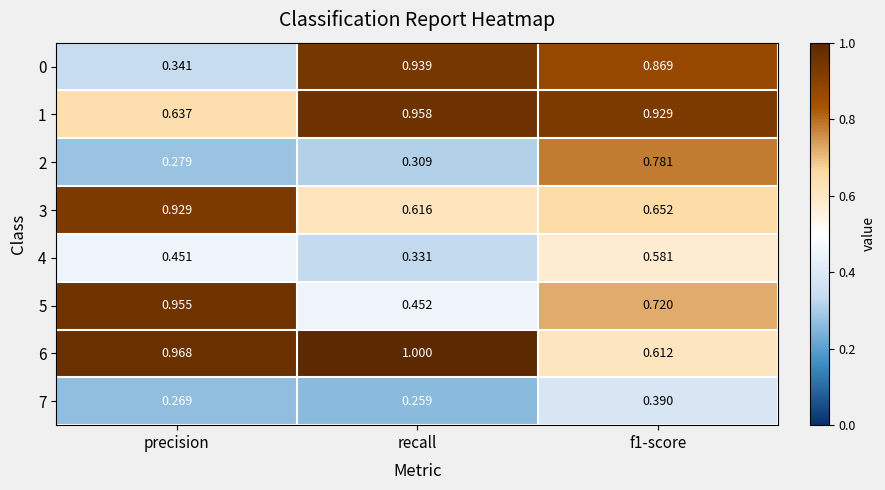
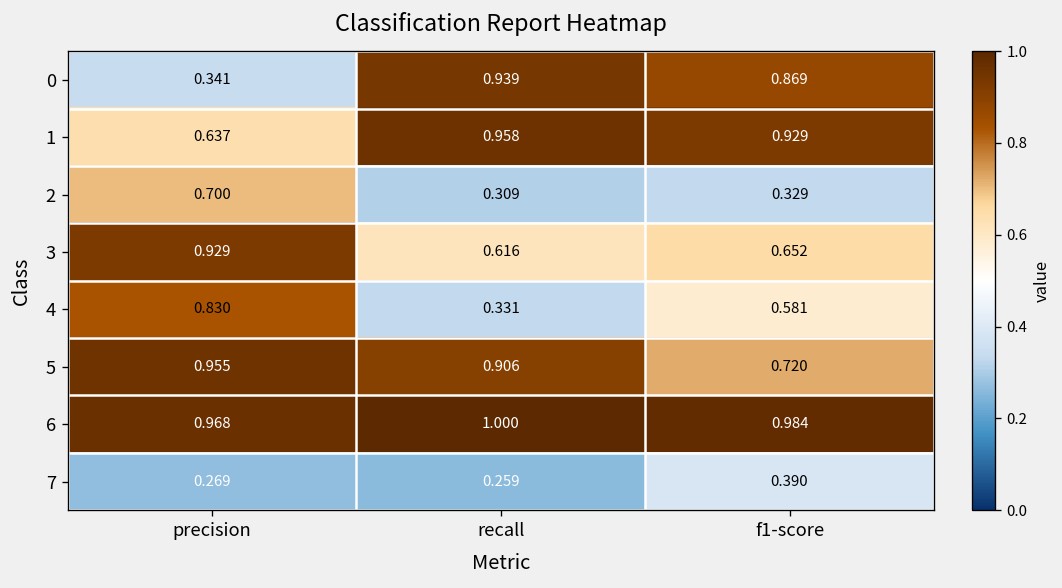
  {
    "0": {
      "precision": 0.341,
      "recall": 0.939,
      "f1-score": 0.869
    },
    "1": {
      "precision": 0.637,
      "recall": 0.958,
      "f1-score": 0.929
    },
    "2": {
-     "precision": 0.279,
+     "precision": 0.700,
      "recall": 0.309,
-     "f1-score": 0.781
+     "f1-score": 0.329
    },
    "3": {
      "precision": 0.929,
      "recall": 0.616,
      "f1-score": 0.652
    },
    "4": {
-     "precision": 0.451,
+     "precision": 0.830,
      "recall": 0.331,
      "f1-score": 0.581
    },
    "5": {
      "precision": 0.955,
-     "recall": 0.452,
+     "recall": 0.906,
      "f1-score": 0.720
    },
    "6": {
      "precision": 0.968,
      "recall": 1.000,
-     "f1-score": 0.612
+     "f1-score": 0.984
    },
    "7": {
      "precision": 0.269,
      "recall": 0.259,
      "f1-score": 0.390
    }
  }
